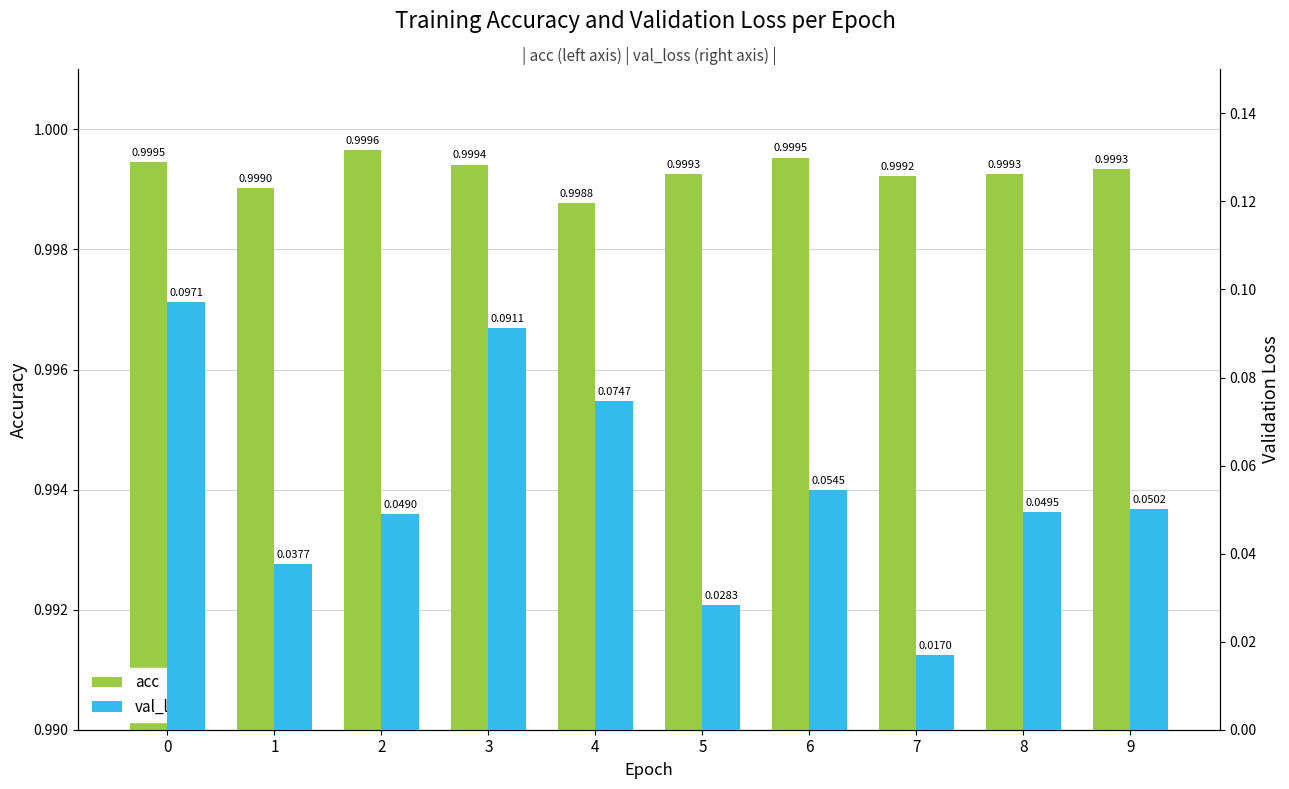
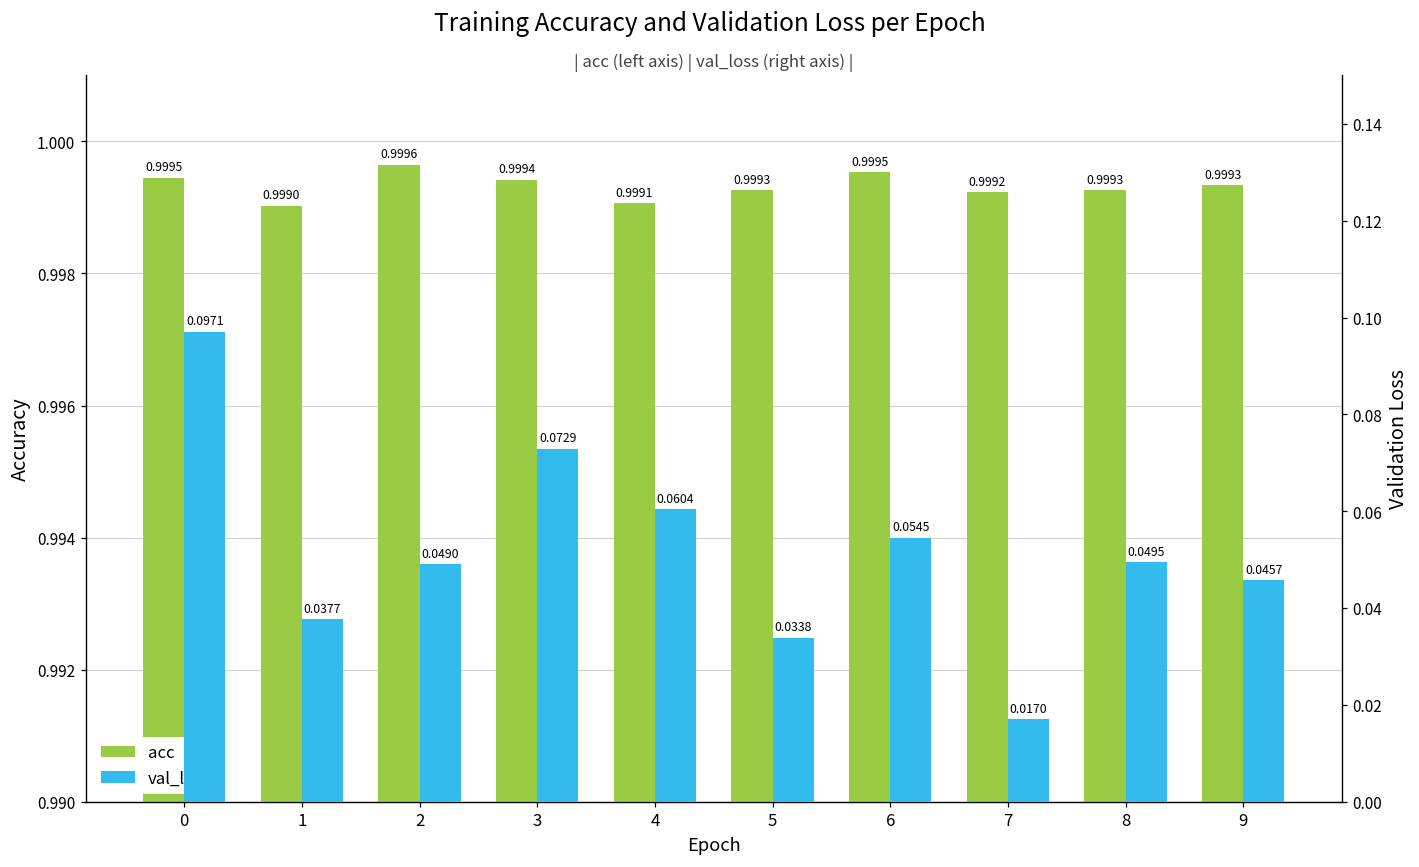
  {
    "acc": {
      "0": 0.9995,
      "1": 0.9990,
      "2": 0.9996,
      "3": 0.9994,
-     "4": 0.9988,
+     "4": 0.9991,
      "5": 0.9993,
      "6": 0.9995,
      "7": 0.9992,
      "8": 0.9993,
      "9": 0.9993
    },
    "val_loss": {
      "0": 0.0971,
      "1": 0.0377,
      "2": 0.0490,
-     "3": 0.0911,
-     "4": 0.0747,
-     "5": 0.0283,
+     "3": 0.0729,
+     "4": 0.0604,
+     "5": 0.0338,
      "6": 0.0545,
      "7": 0.0170,
      "8": 0.0495,
-     "9": 0.0502
+     "9": 0.0457
    }
  }
